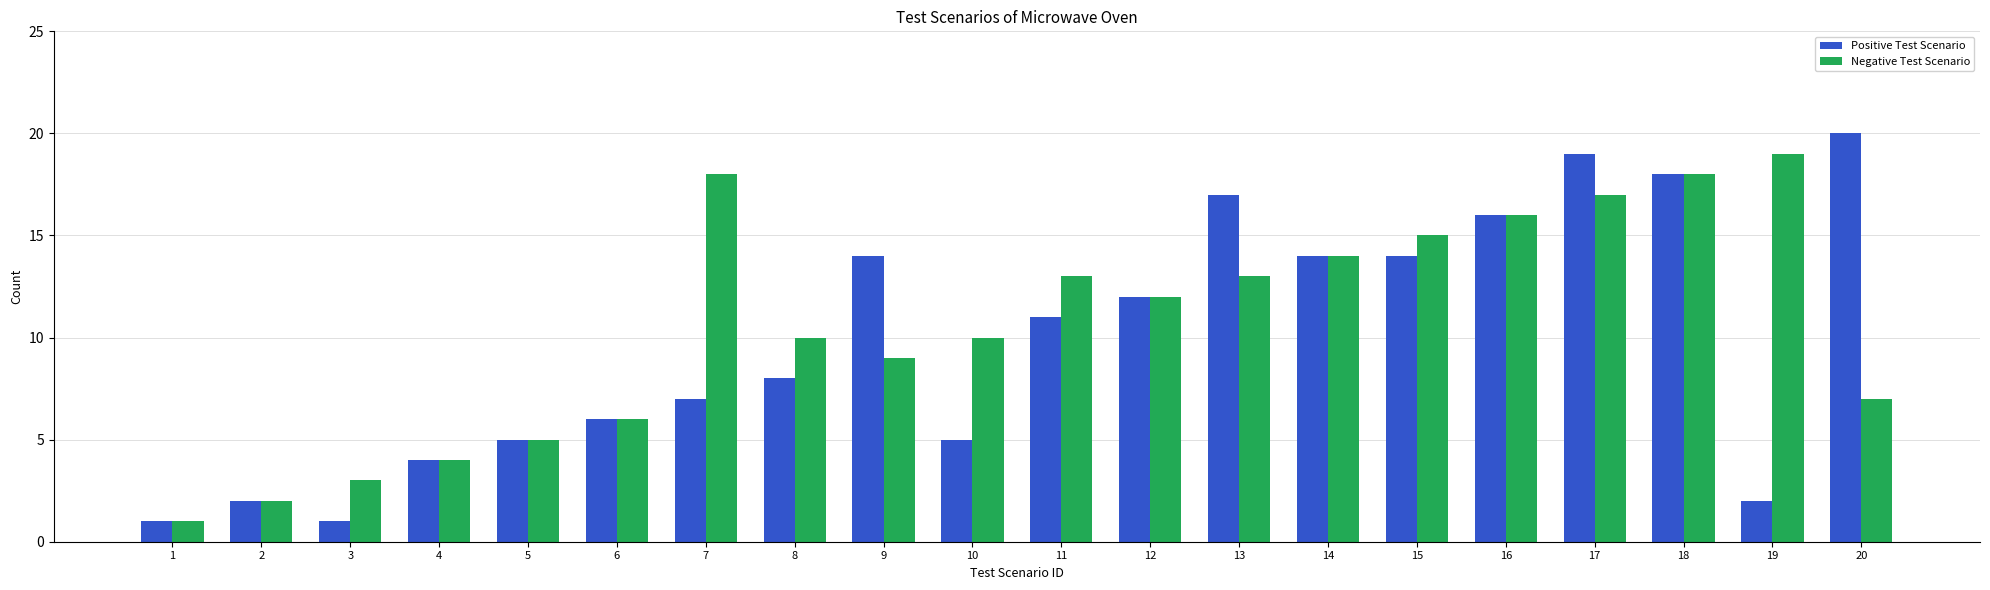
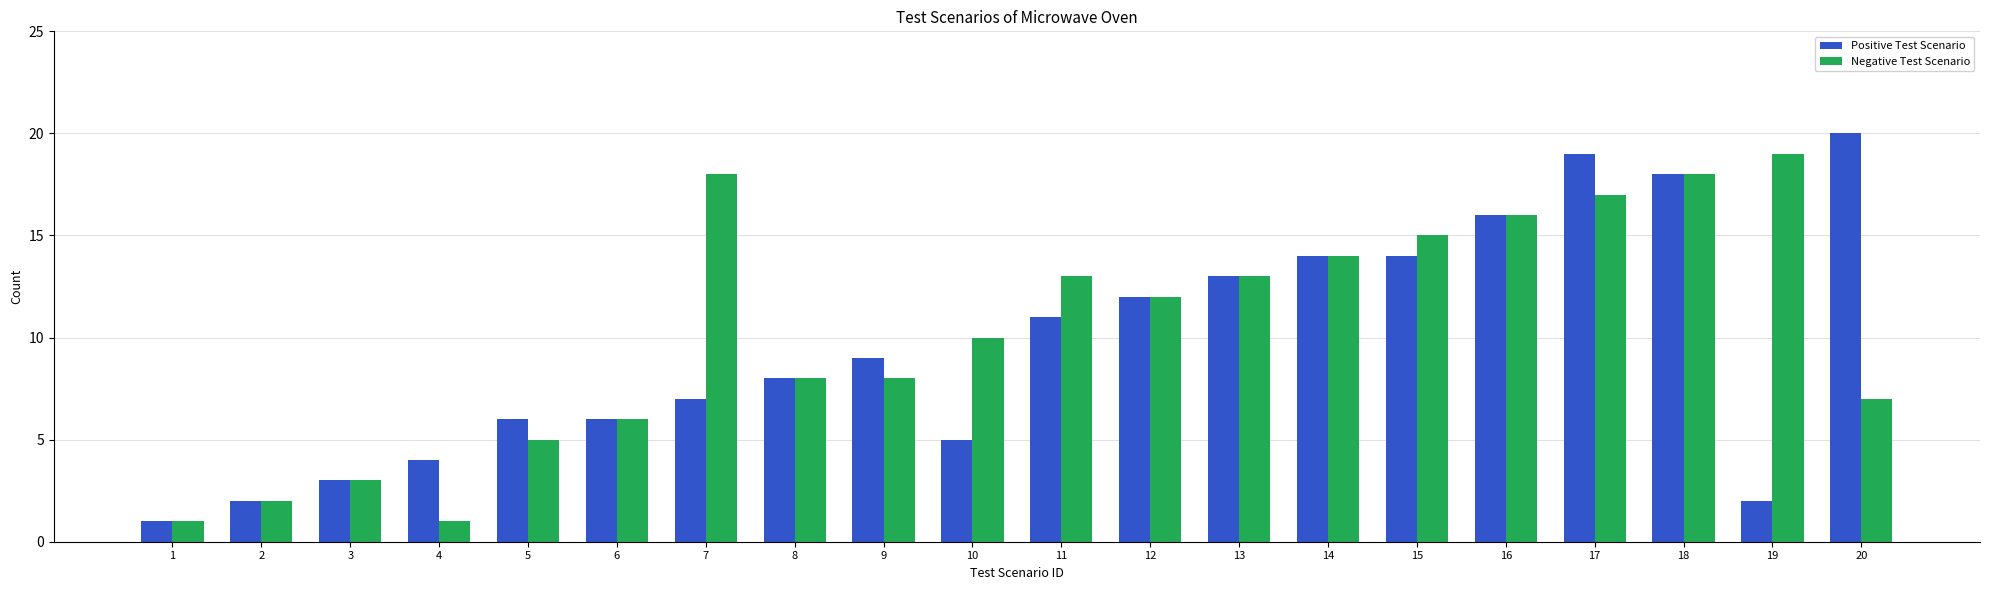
  {
    "Positive Test Scenario": {
      "1": 1,
      "2": 2,
-     "3": 1,
+     "3": 3,
      "4": 4,
-     "5": 5,
+     "5": 6,
      "6": 6,
      "7": 7,
      "8": 8,
-     "9": 14,
+     "9": 9,
      "10": 5,
      "11": 11,
      "12": 12,
-     "13": 17,
+     "13": 13,
      "14": 14,
      "15": 14,
      "16": 16,
      "17": 19,
      "18": 18,
      "19": 2,
      "20": 20
    },
    "Negative Test Scenario": {
      "1": 1,
      "2": 2,
      "3": 3,
-     "4": 4,
+     "4": 1,
      "5": 5,
      "6": 6,
      "7": 18,
-     "8": 10,
-     "9": 9,
+     "8": 8,
+     "9": 8,
      "10": 10,
      "11": 13,
      "12": 12,
      "13": 13,
      "14": 14,
      "15": 15,
      "16": 16,
      "17": 17,
      "18": 18,
      "19": 19,
      "20": 7
    }
  }
